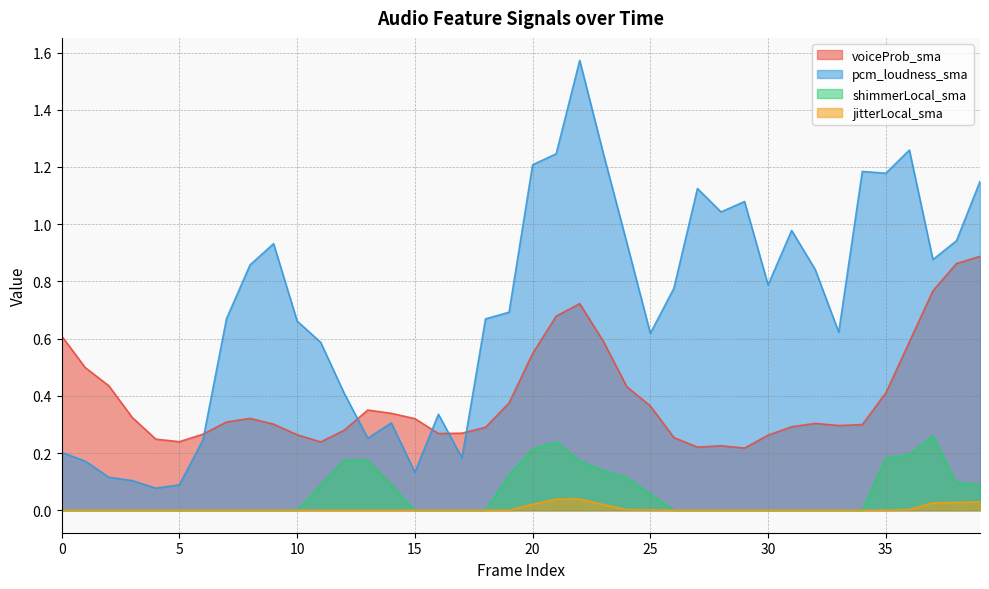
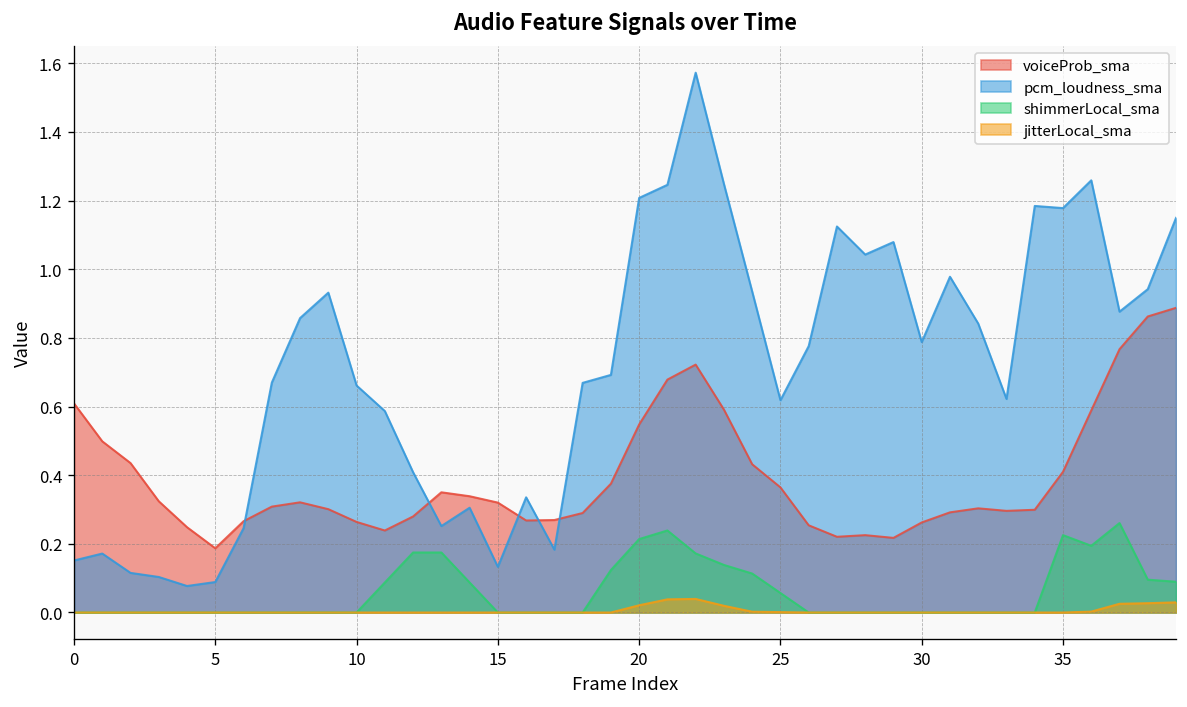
  {
    "voiceProb_sma": {
      "0": 0.61,
-     "5": 0.24,
+     "5": 0.19,
      "10": 0.26,
      "15": 0.32,
      "20": 0.55,
      "25": 0.36,
      "30": 0.26,
      "35": 0.41
    },
    "pcm_loudness_sma": {
-     "0": 0.20,
+     "0": 0.15,
      "5": 0.09,
      "10": 0.66,
      "15": 0.13,
      "20": 1.21,
      "25": 0.62,
      "30": 0.79,
      "35": 1.18
    },
    "shimmerLocal_sma": {
      "20": 0.21,
      "25": 0.06,
-     "35": 0.18
+     "35": 0.23
    },
    "jitterLocal_sma": {
      "20": 0.02,
      "25": 0.00,
      "35": 0.00
    }
  }
